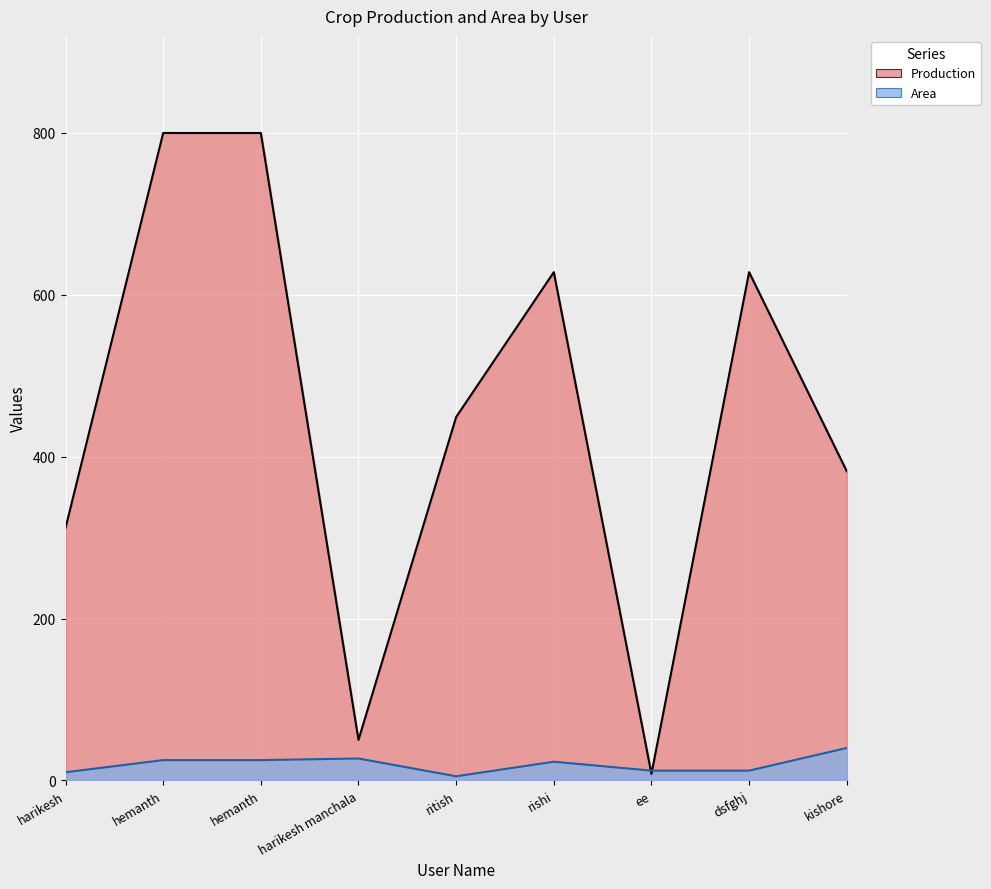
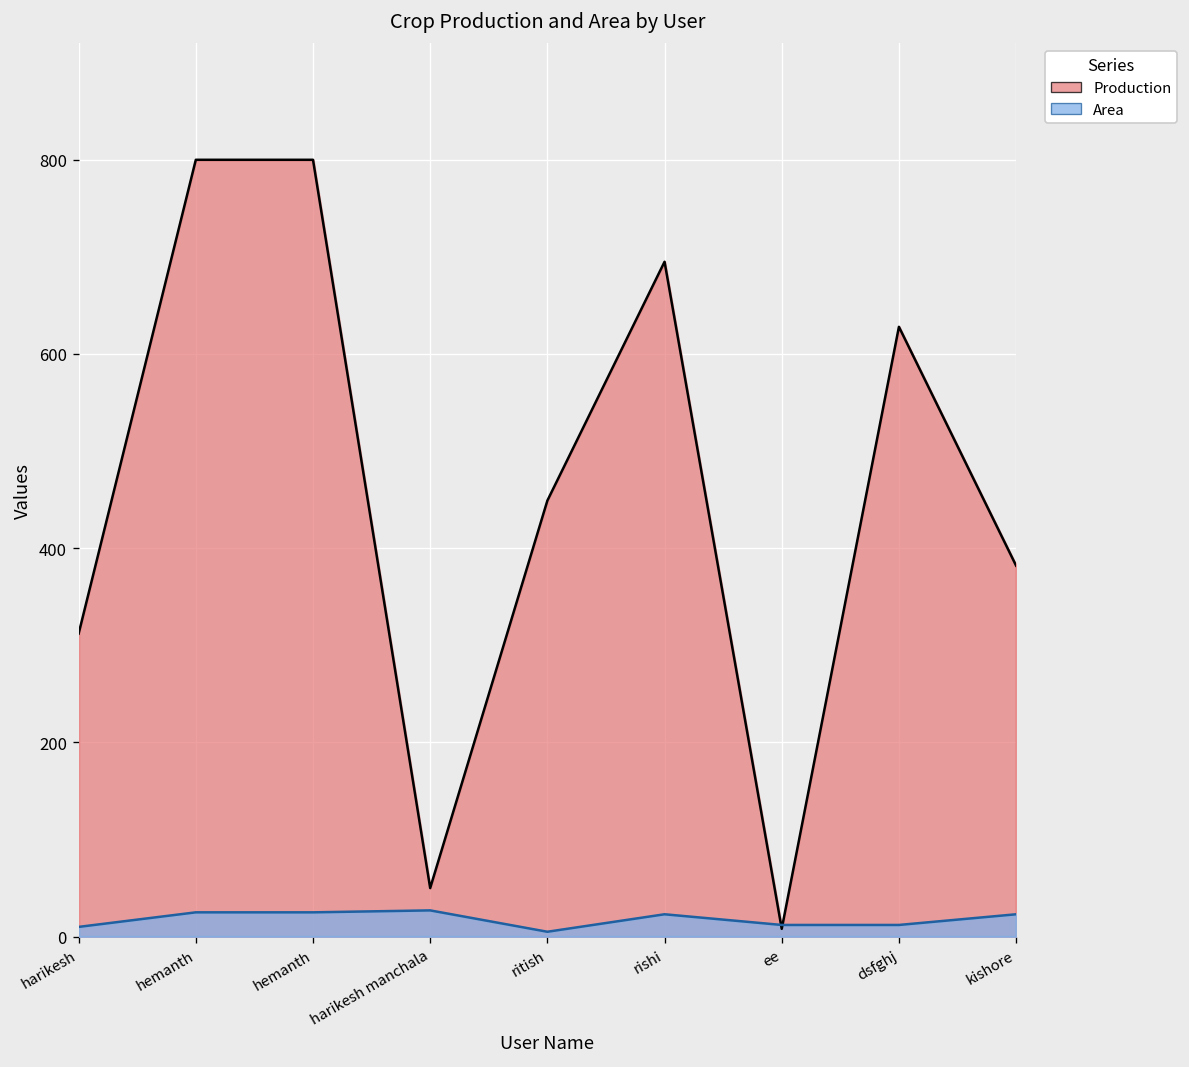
  {
    "Production": {
      "harikesh": 310,
      "harikesh manchala": 50,
      "ritish": 450,
-     "rishi": 630,
+     "rishi": 700,
      "ee": 10,
      "dsfghj": 630,
      "kishore": 380
    },
    "Area": {
      "harikesh": 10,
      "harikesh manchala": 30,
      "ritish": 10,
      "rishi": 20,
      "ee": 10,
      "dsfghj": 10,
-     "kishore": 40
+     "kishore": 20
    }
  }
